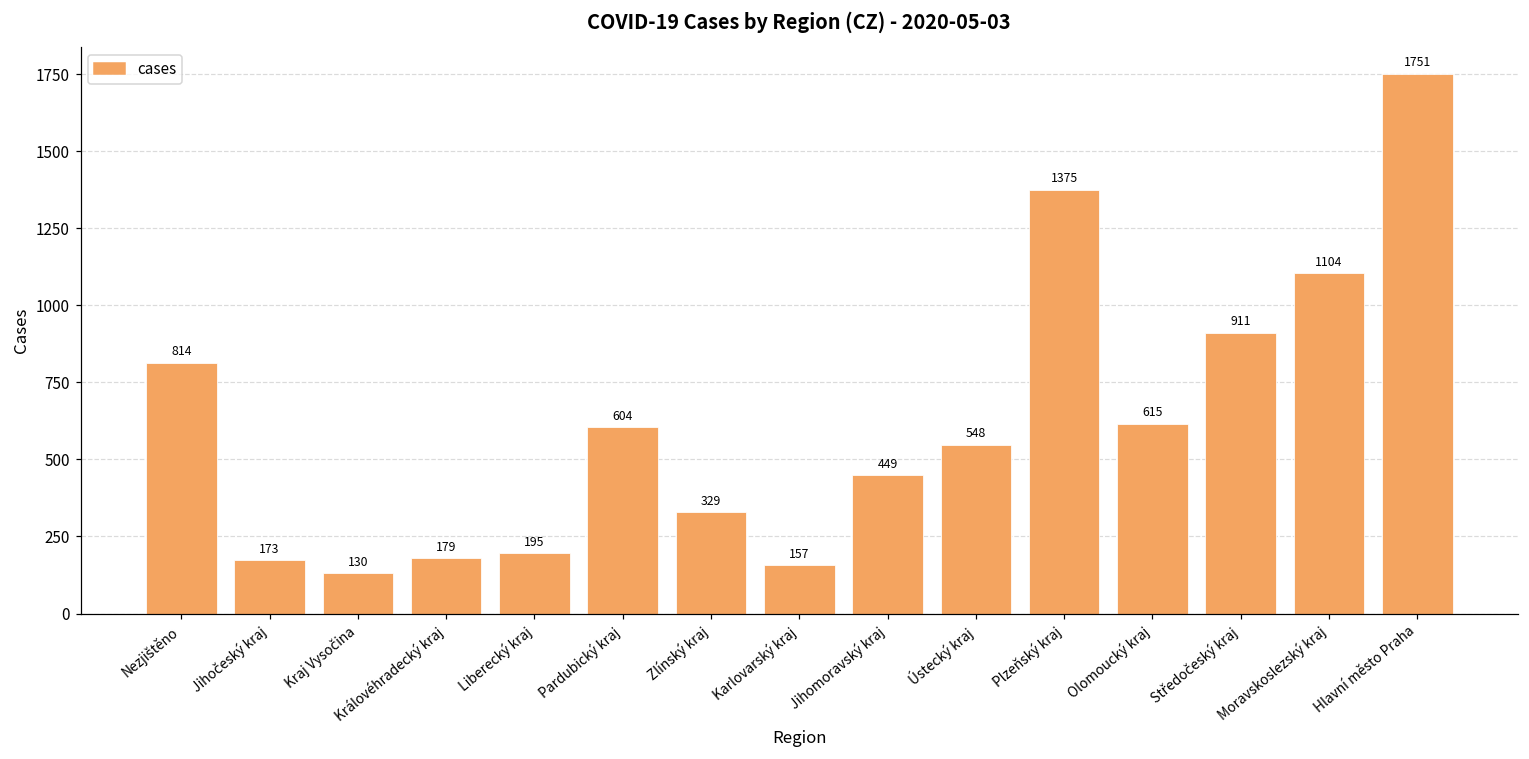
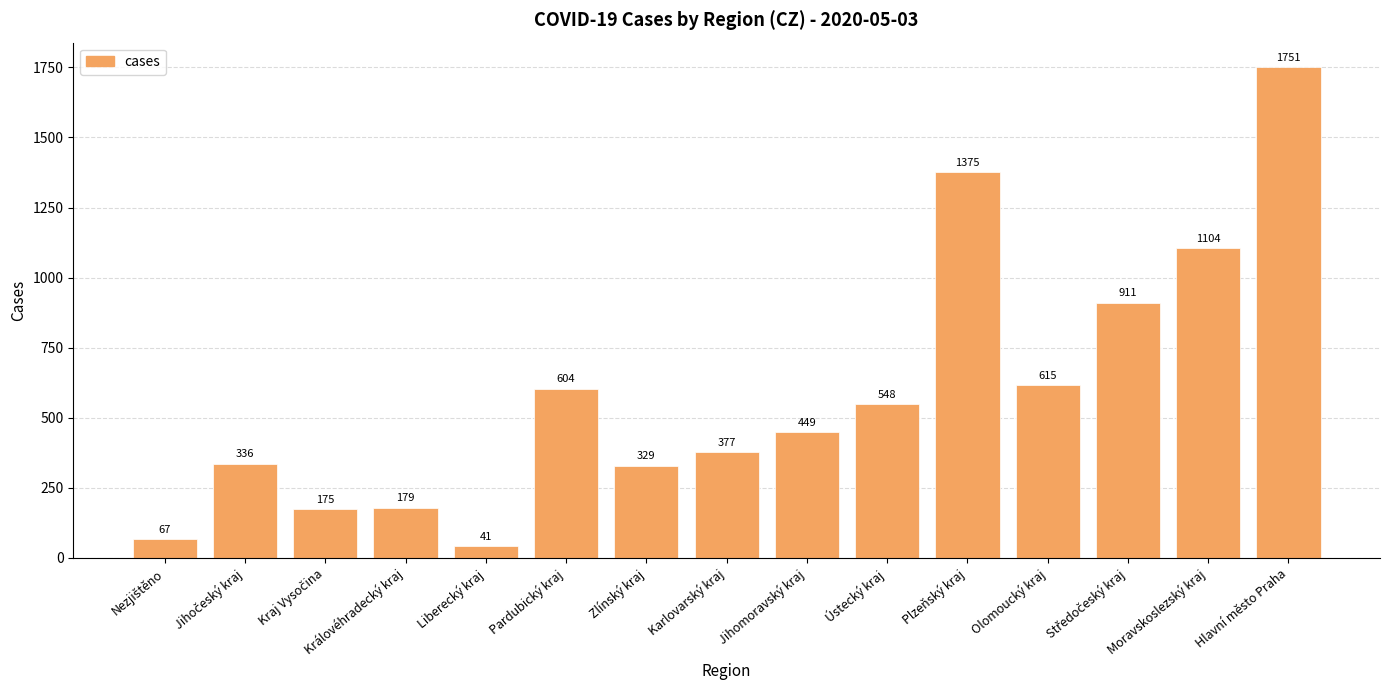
  {
-   "Nezjištěno": 814,
-   "Jihočeský kraj": 173,
-   "Kraj Vysočina": 130,
+   "Nezjištěno": 67,
+   "Jihočeský kraj": 336,
+   "Kraj Vysočina": 175,
    "Královéhradecký kraj": 179,
-   "Liberecký kraj": 195,
+   "Liberecký kraj": 41,
    "Pardubický kraj": 604,
    "Zlínský kraj": 329,
-   "Karlovarský kraj": 157,
+   "Karlovarský kraj": 377,
    "Jihomoravský kraj": 449,
    "Ústecký kraj": 548,
    "Plzeňský kraj": 1375,
    "Olomoucký kraj": 615,
    "Středočeský kraj": 911,
    "Moravskoslezský kraj": 1104,
    "Hlavní město Praha": 1751
  }
